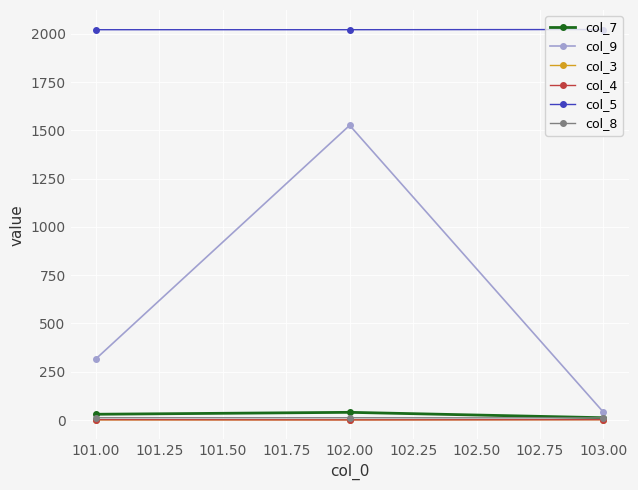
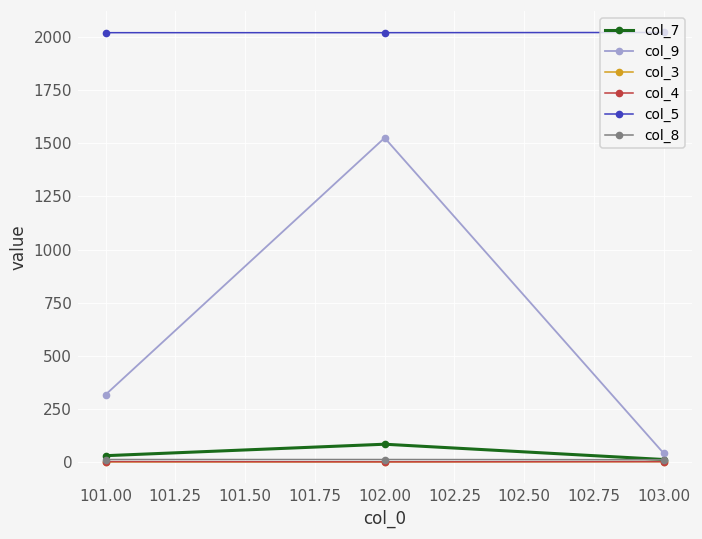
  {
    "col_7": {
      "101.00": 30,
-     "102.00": 40
+     "102.00": 80
    },
    "col_9": {
      "101.00": 320,
      "102.00": 1530,
      "103.00": 40
    },
    "col_5": {
      "101.00": 2020,
      "102.00": 2020
    }
  }
